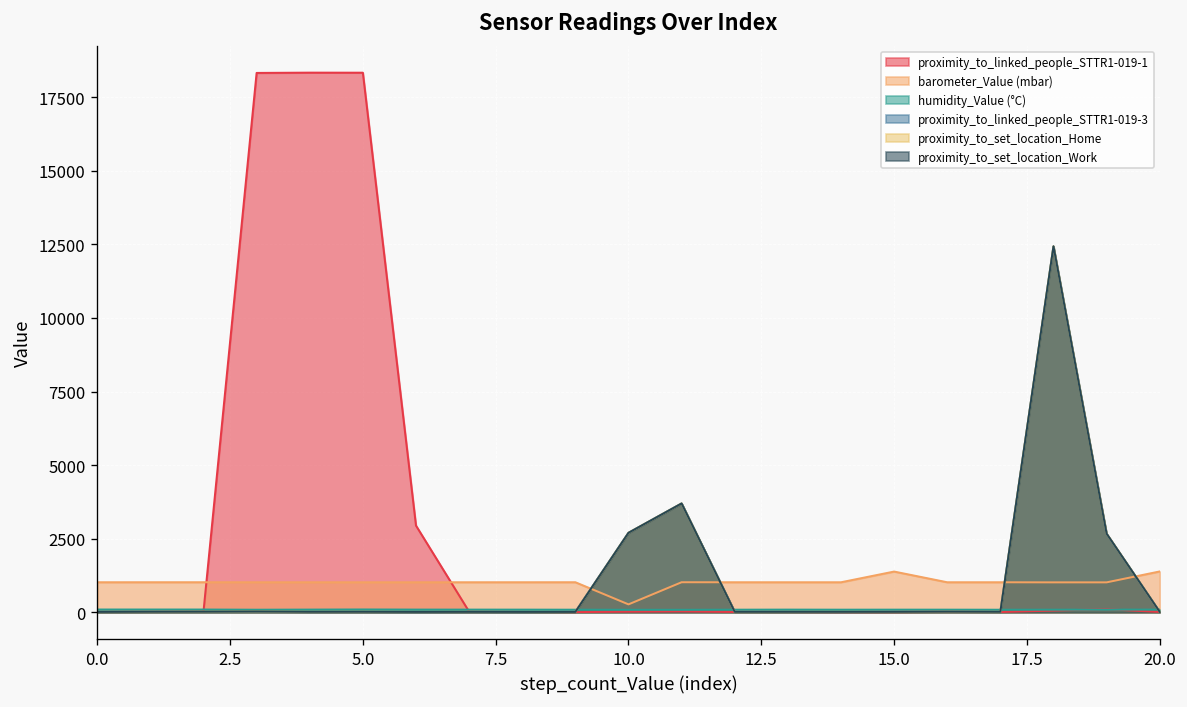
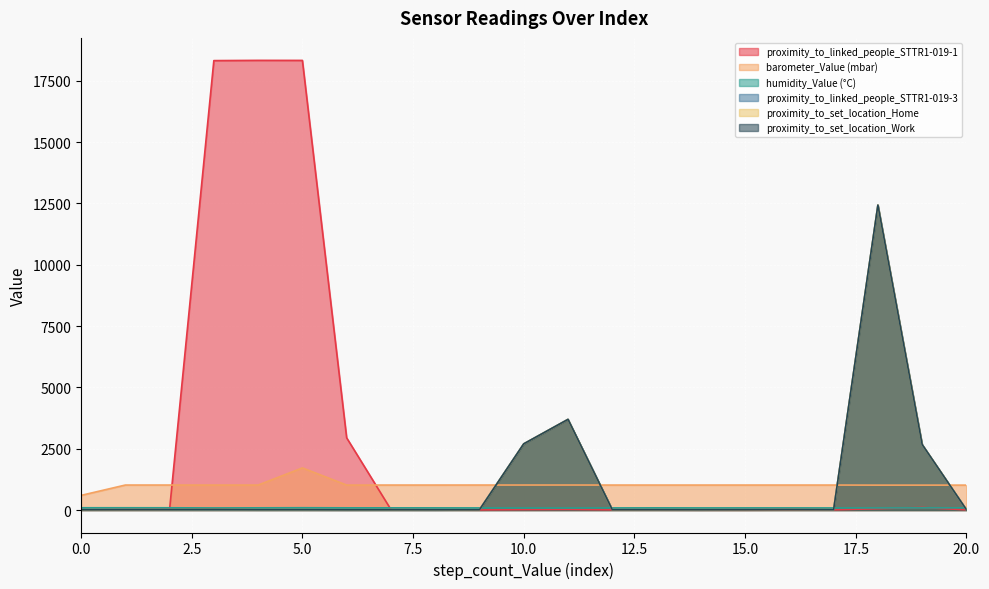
  {
    "proximity_to_linked_people_STTR1-019-1": {
      "5.0": 18300
    },
    "barometer_Value (mbar)": {
-     "0.0": 1000,
-     "5.0": 1000,
-     "10.0": 300,
-     "15.0": 1400,
-     "20.0": 1400
+     "0.0": 600,
+     "5.0": 1700,
+     "10.0": 1000,
+     "15.0": 1000,
+     "20.0": 1000
    }
  }
